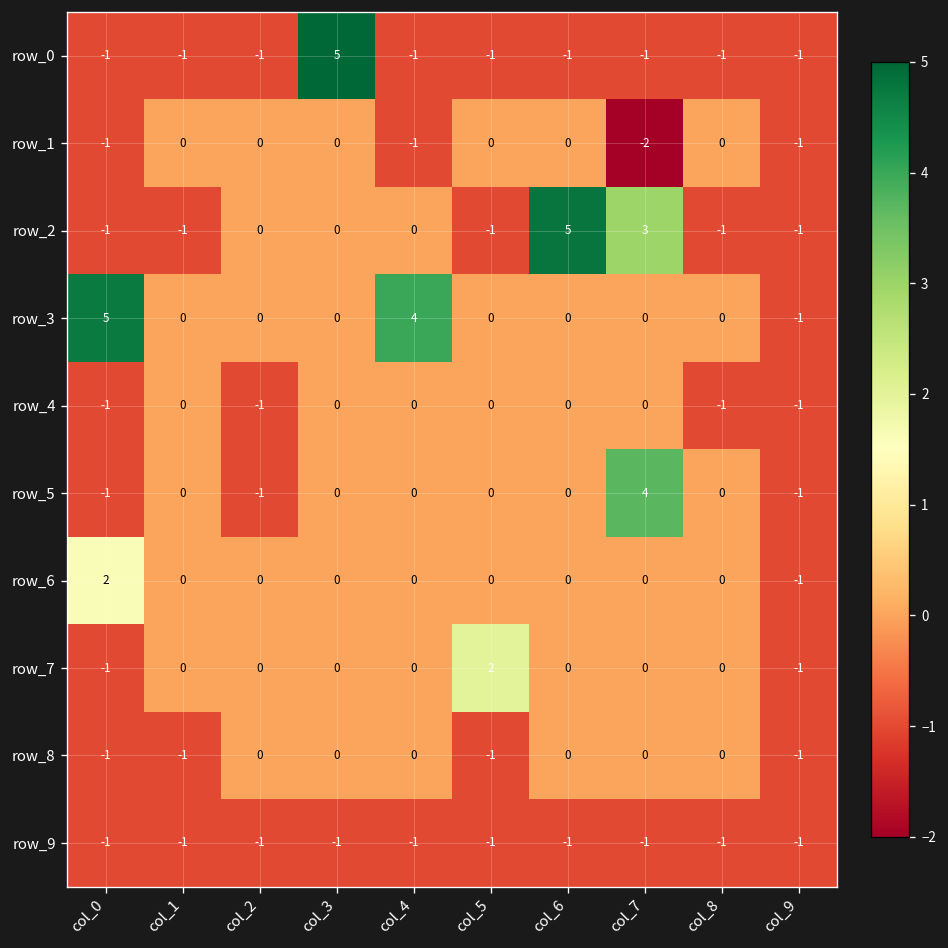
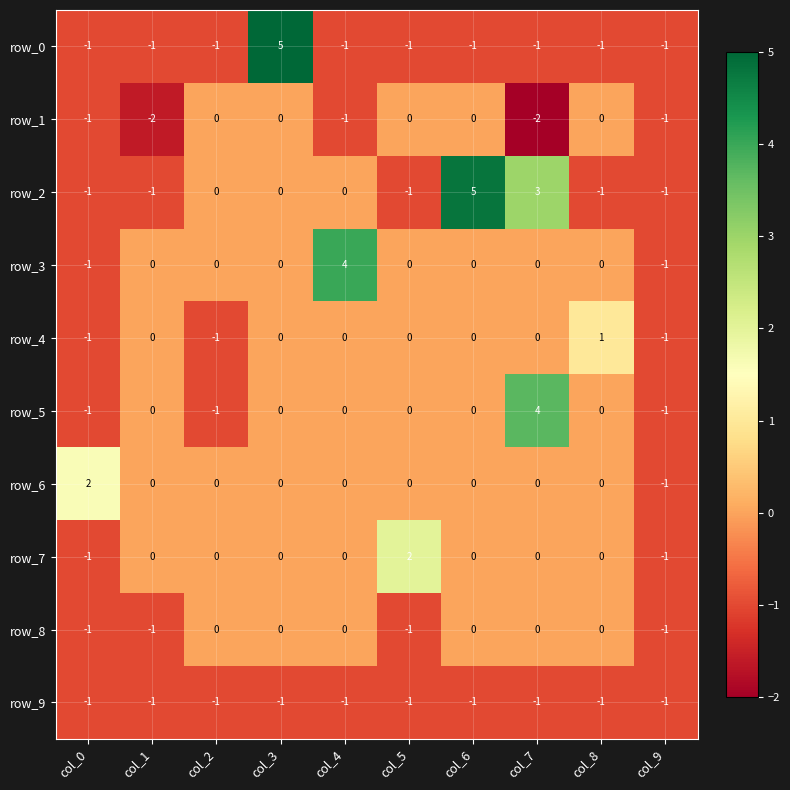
  {
    "row_0": {
      "col_0": -1,
      "col_1": -1,
      "col_2": -1,
      "col_3": 5,
      "col_4": -1,
      "col_5": -1,
      "col_6": -1,
      "col_7": -1,
      "col_8": -1,
      "col_9": -1
    },
    "row_1": {
      "col_0": -1,
-     "col_1": 0,
+     "col_1": -2,
      "col_2": 0,
      "col_3": 0,
      "col_4": -1,
      "col_5": 0,
      "col_6": 0,
      "col_7": -2,
      "col_8": 0,
      "col_9": -1
    },
    "row_2": {
      "col_0": -1,
      "col_1": -1,
      "col_2": 0,
      "col_3": 0,
      "col_4": 0,
      "col_5": -1,
      "col_6": 5,
      "col_7": 3,
      "col_8": -1,
      "col_9": -1
    },
    "row_3": {
-     "col_0": 5,
+     "col_0": -1,
      "col_1": 0,
      "col_2": 0,
      "col_3": 0,
      "col_4": 4,
      "col_5": 0,
      "col_6": 0,
      "col_7": 0,
      "col_8": 0,
      "col_9": -1
    },
    "row_4": {
      "col_0": -1,
      "col_1": 0,
      "col_2": -1,
      "col_3": 0,
      "col_4": 0,
      "col_5": 0,
      "col_6": 0,
      "col_7": 0,
-     "col_8": -1,
+     "col_8": 1,
      "col_9": -1
    },
    "row_5": {
      "col_0": -1,
      "col_1": 0,
      "col_2": -1,
      "col_3": 0,
      "col_4": 0,
      "col_5": 0,
      "col_6": 0,
      "col_7": 4,
      "col_8": 0,
      "col_9": -1
    },
    "row_6": {
      "col_0": 2,
      "col_1": 0,
      "col_2": 0,
      "col_3": 0,
      "col_4": 0,
      "col_5": 0,
      "col_6": 0,
      "col_7": 0,
      "col_8": 0,
      "col_9": -1
    },
    "row_7": {
      "col_0": -1,
      "col_1": 0,
      "col_2": 0,
      "col_3": 0,
      "col_4": 0,
      "col_5": 2,
      "col_6": 0,
      "col_7": 0,
      "col_8": 0,
      "col_9": -1
    },
    "row_8": {
      "col_0": -1,
      "col_1": -1,
      "col_2": 0,
      "col_3": 0,
      "col_4": 0,
      "col_5": -1,
      "col_6": 0,
      "col_7": 0,
      "col_8": 0,
      "col_9": -1
    },
    "row_9": {
      "col_0": -1,
      "col_1": -1,
      "col_2": -1,
      "col_3": -1,
      "col_4": -1,
      "col_5": -1,
      "col_6": -1,
      "col_7": -1,
      "col_8": -1,
      "col_9": -1
    }
  }
